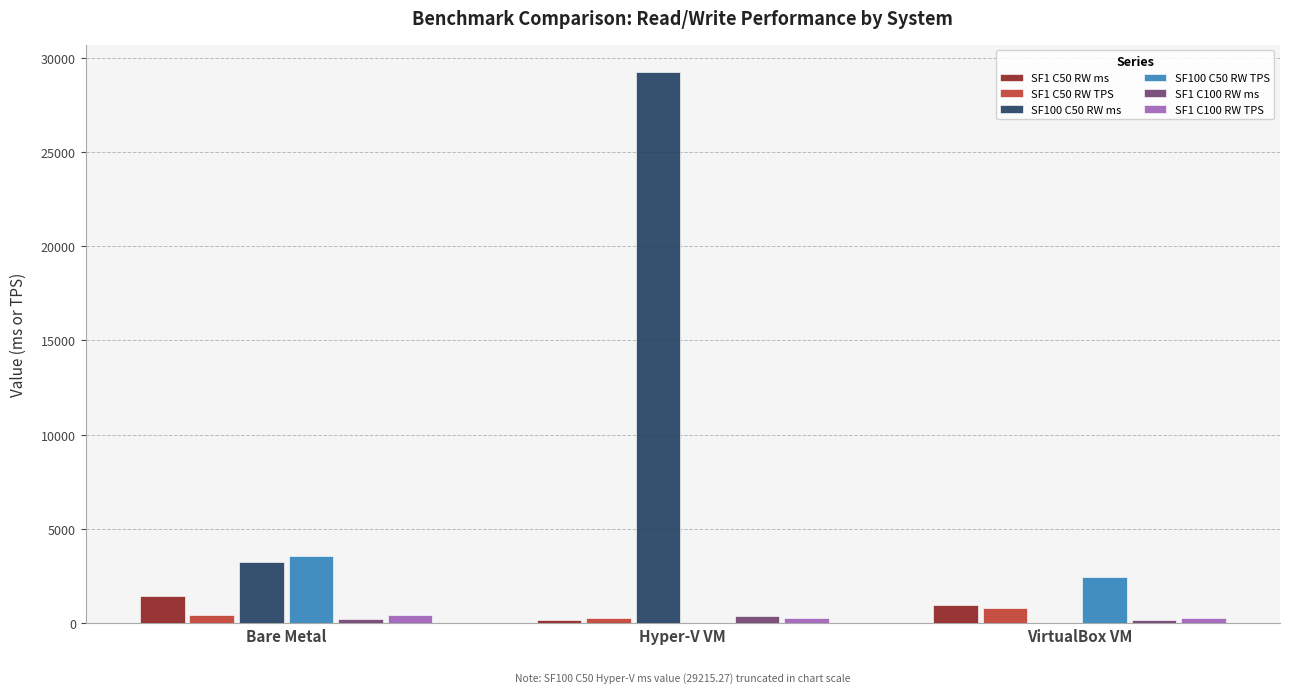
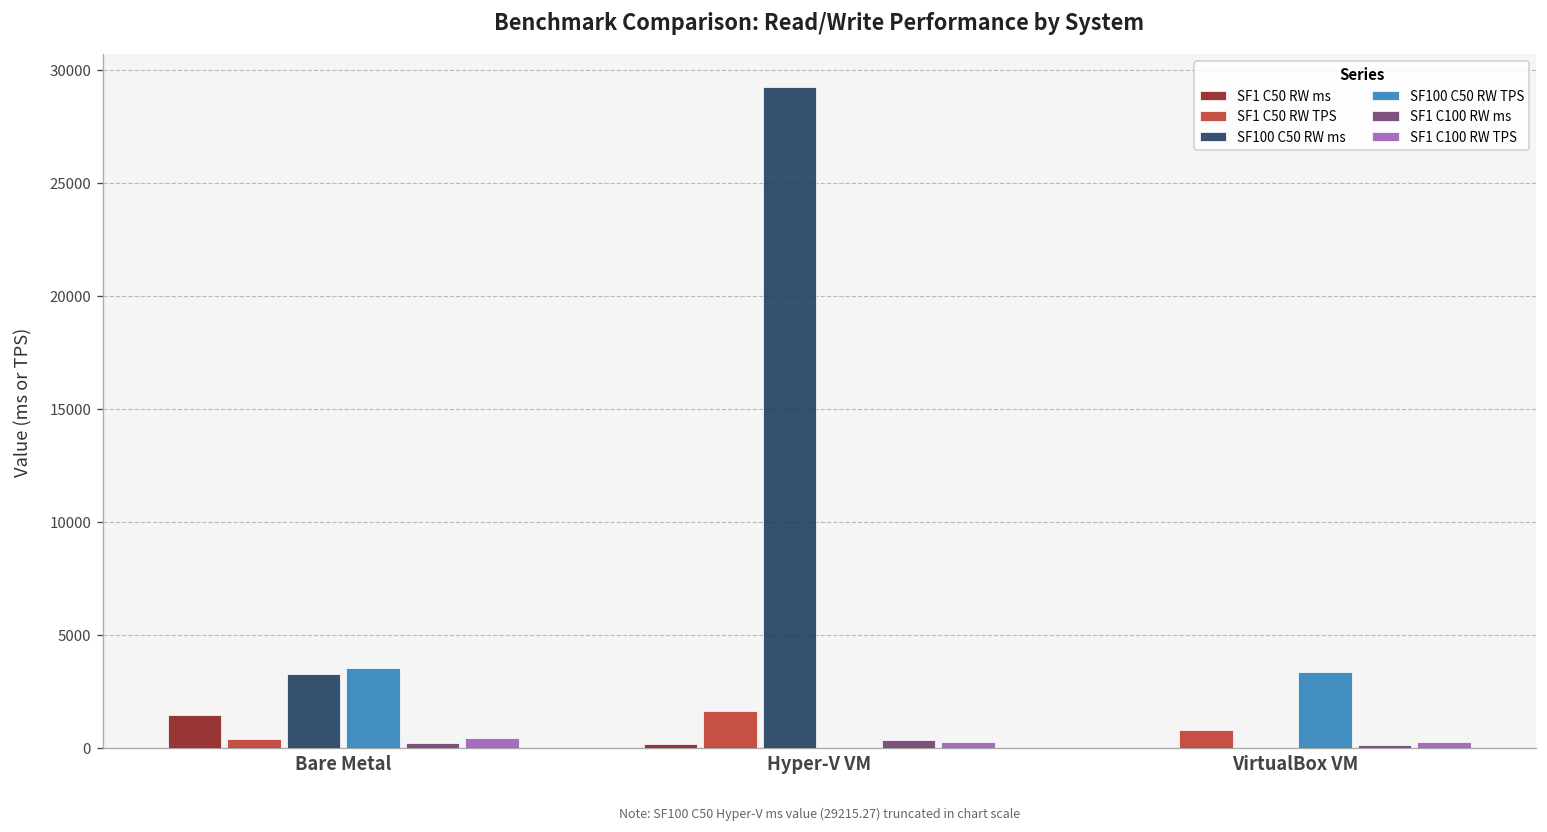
  {
    "SF1 C50 RW ms": {
      "Bare Metal": 1500,
      "Hyper-V VM": 200,
-     "VirtualBox VM": 900
+     "VirtualBox VM": 100
    },
    "SF1 C50 RW TPS": {
      "Bare Metal": 400,
-     "Hyper-V VM": 300,
+     "Hyper-V VM": 1600,
      "VirtualBox VM": 800
    },
    "SF100 C50 RW ms": {
      "Bare Metal": 3300,
      "Hyper-V VM": 29200
    },
    "SF100 C50 RW TPS": {
      "Bare Metal": 3500,
-     "VirtualBox VM": 2400
+     "VirtualBox VM": 3400
    },
    "SF1 C100 RW ms": {
      "Bare Metal": 200,
      "Hyper-V VM": 300,
      "VirtualBox VM": 100
    },
    "SF1 C100 RW TPS": {
      "Bare Metal": 400,
      "Hyper-V VM": 300,
      "VirtualBox VM": 300
    }
  }
